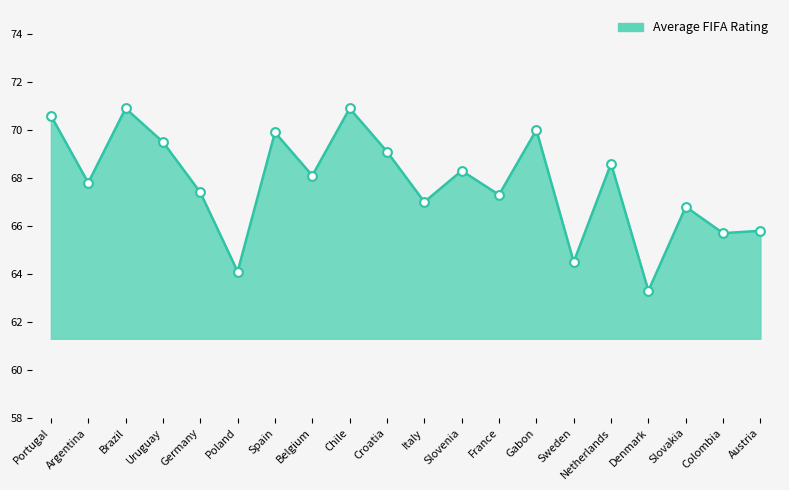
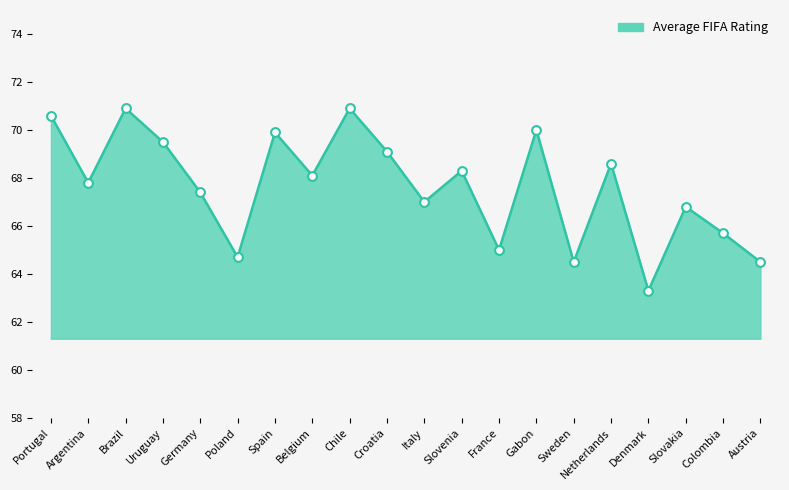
  {
    "Portugal": 70.6,
    "Argentina": 67.8,
    "Brazil": 70.9,
    "Uruguay": 69.5,
    "Germany": 67.4,
-   "Poland": 64.1,
+   "Poland": 64.7,
    "Spain": 69.9,
    "Belgium": 68.1,
    "Chile": 70.9,
    "Croatia": 69.1,
    "Italy": 67.0,
    "Slovenia": 68.3,
-   "France": 67.3,
+   "France": 65.0,
    "Gabon": 70.0,
    "Sweden": 64.5,
    "Netherlands": 68.6,
    "Denmark": 63.3,
    "Slovakia": 66.8,
    "Colombia": 65.7,
-   "Austria": 65.8
+   "Austria": 64.5
  }
